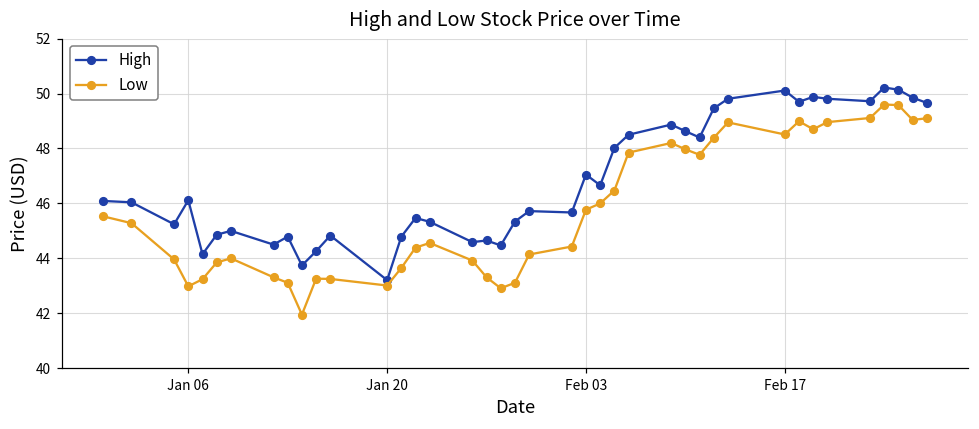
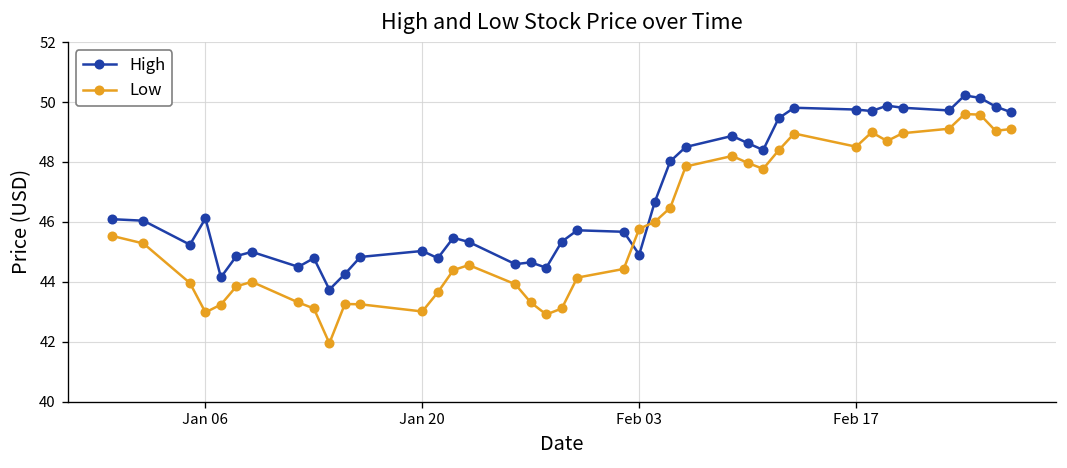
  {
    "High": {
      "Jan 06": 46.1,
-     "Jan 20": 43.2,
-     "Feb 03": 47.0,
-     "Feb 17": 50.1
+     "Jan 20": 45.0,
+     "Feb 03": 44.9,
+     "Feb 17": 49.8
    },
    "Low": {
      "Jan 06": 43.0,
      "Jan 20": 43.0,
      "Feb 03": 45.8,
      "Feb 17": 48.5
    }
  }
